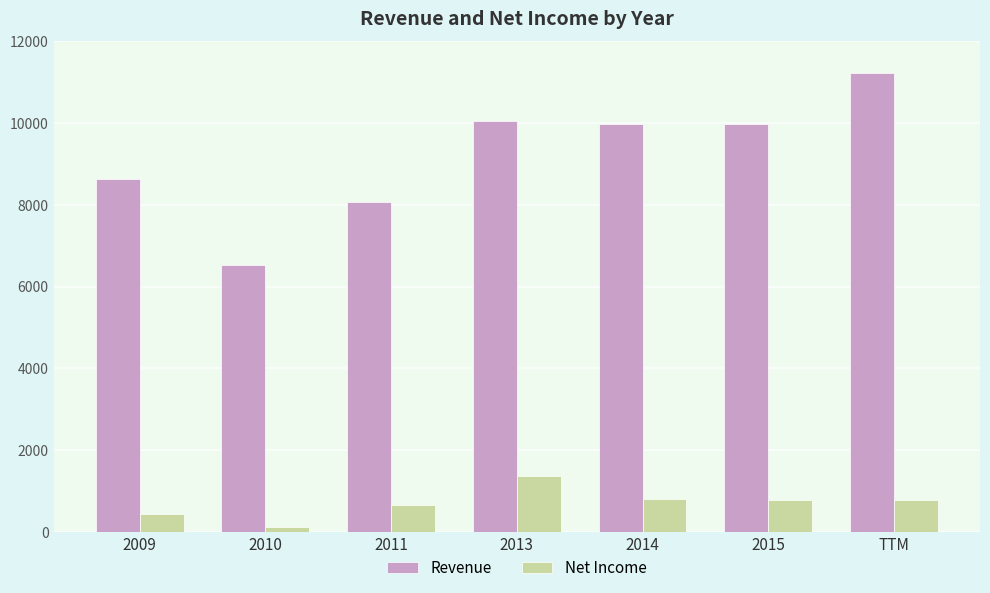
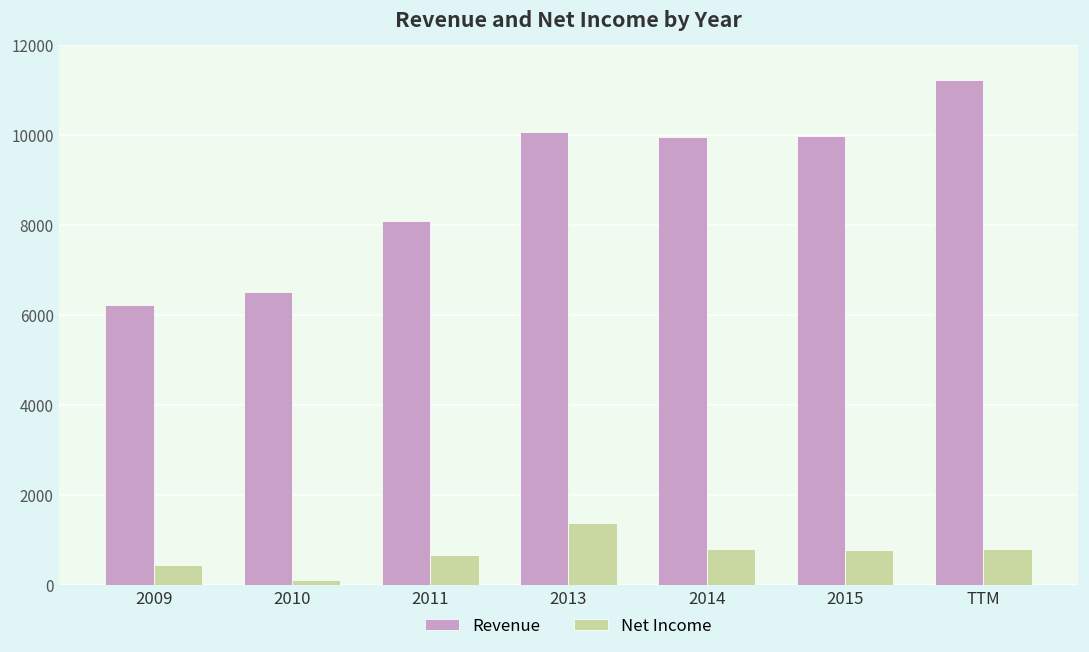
  {
    "Revenue": {
-     "2009": 8600,
+     "2009": 6200,
      "2010": 6500,
      "2011": 8100,
      "2013": 10100,
      "2014": 10000,
      "2015": 10000,
      "TTM": 11200
    },
    "Net Income": {
      "2009": 400,
      "2010": 100,
      "2011": 700,
      "2013": 1400,
      "2014": 800,
      "2015": 800,
      "TTM": 800
    }
  }
